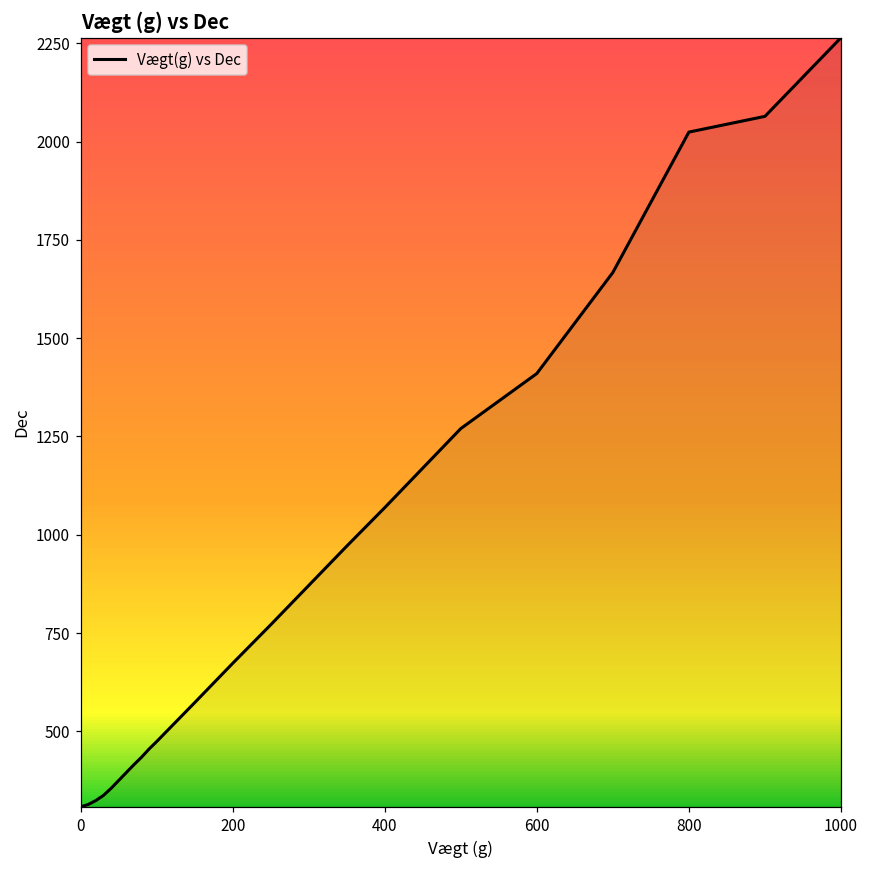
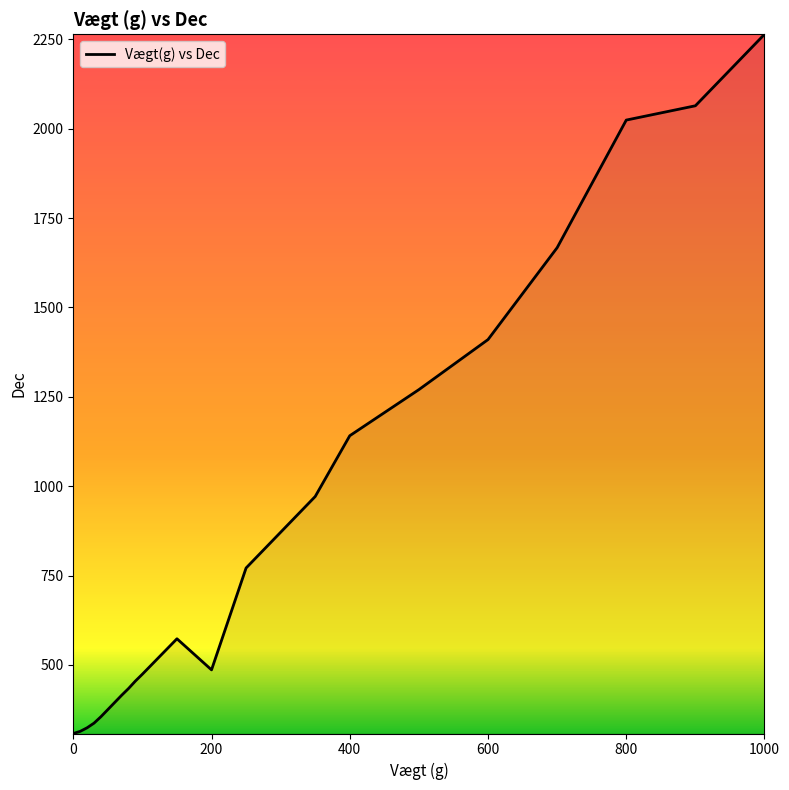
  {
    "0": 310,
-   "200": 670,
-   "400": 1070,
+   "200": 490,
+   "400": 1140,
    "600": 1410,
    "800": 2020,
    "1000": 2260
  }
